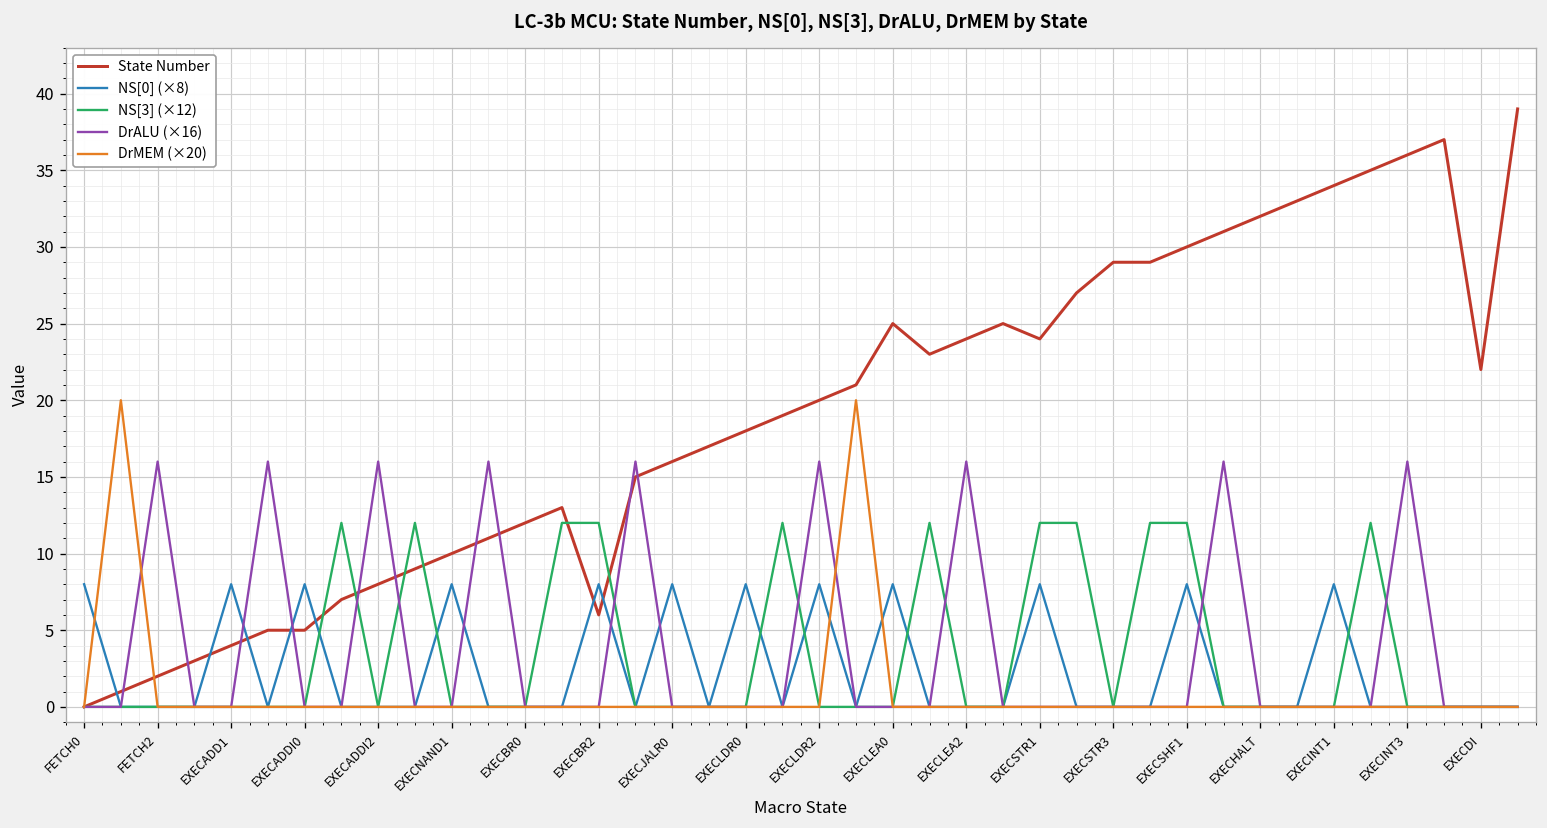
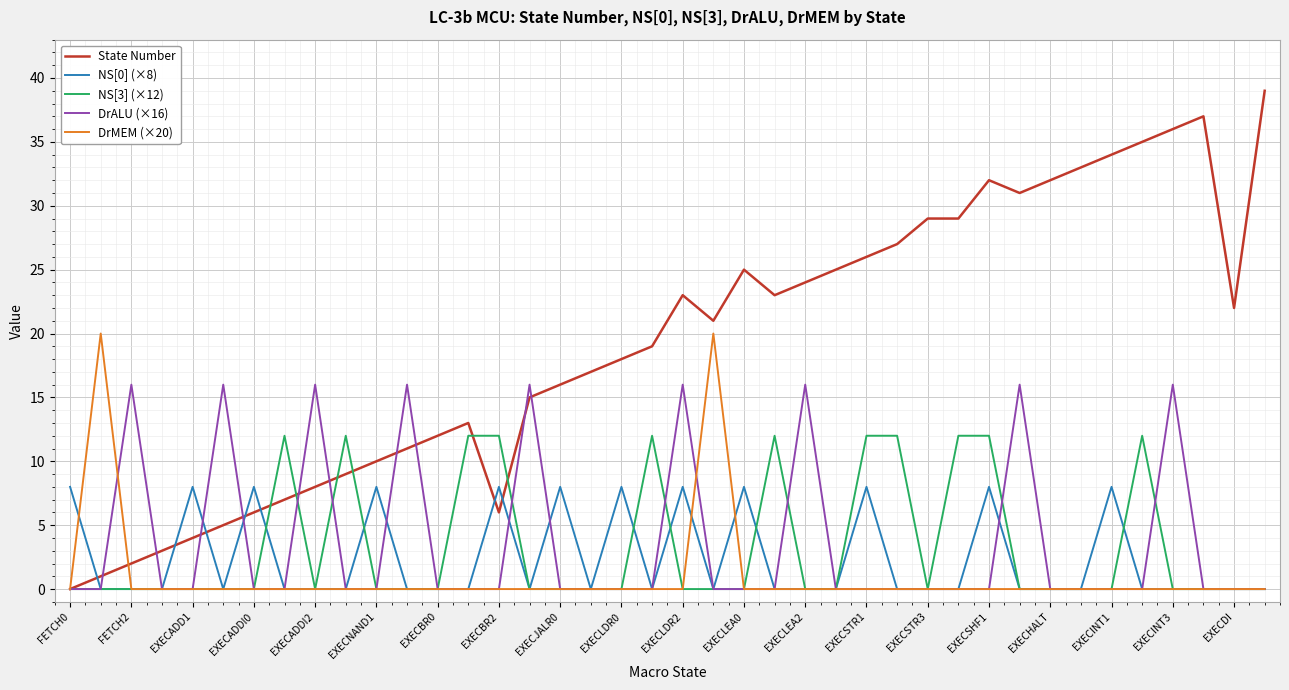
  {
    "State Number": {
      "FETCH2": 2,
      "EXECADD1": 4,
-     "EXECADDI0": 5,
+     "EXECADDI0": 6,
      "EXECADDI2": 8,
      "EXECNAND1": 10,
      "EXECBR0": 12,
      "EXECBR2": 6,
      "EXECJALR0": 16,
      "EXECLDR0": 18,
-     "EXECLDR2": 20,
+     "EXECLDR2": 23,
      "EXECLEA0": 25,
      "EXECLEA2": 24,
-     "EXECSTR1": 24,
+     "EXECSTR1": 26,
      "EXECSTR3": 29,
-     "EXECSHF1": 30,
+     "EXECSHF1": 32,
      "EXECHALT": 32,
      "EXECINT1": 34,
      "EXECINT3": 36,
      "EXECDI": 22
    },
    "NS[0] (×8)": {
      "FETCH0": 8,
      "EXECADD1": 8,
      "EXECADDI0": 8,
      "EXECNAND1": 8,
      "EXECBR2": 8,
      "EXECJALR0": 8,
      "EXECLDR0": 8,
      "EXECLDR2": 8,
      "EXECLEA0": 8,
      "EXECSTR1": 8,
      "EXECSHF1": 8,
      "EXECINT1": 8
    },
    "NS[3] (×12)": {
      "EXECBR2": 12,
      "EXECSTR1": 12,
      "EXECSHF1": 12
    },
    "DrALU (×16)": {
      "FETCH2": 16,
      "EXECADDI2": 16,
      "EXECLDR2": 16,
      "EXECLEA2": 16,
      "EXECINT3": 16
    }
  }
